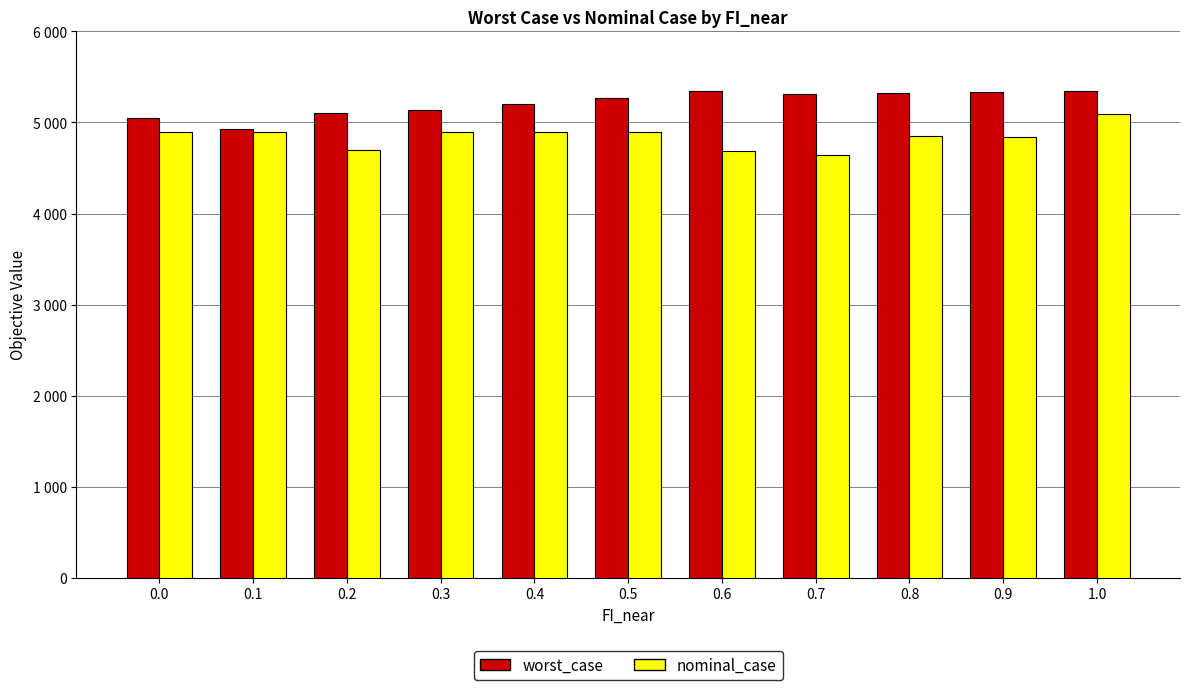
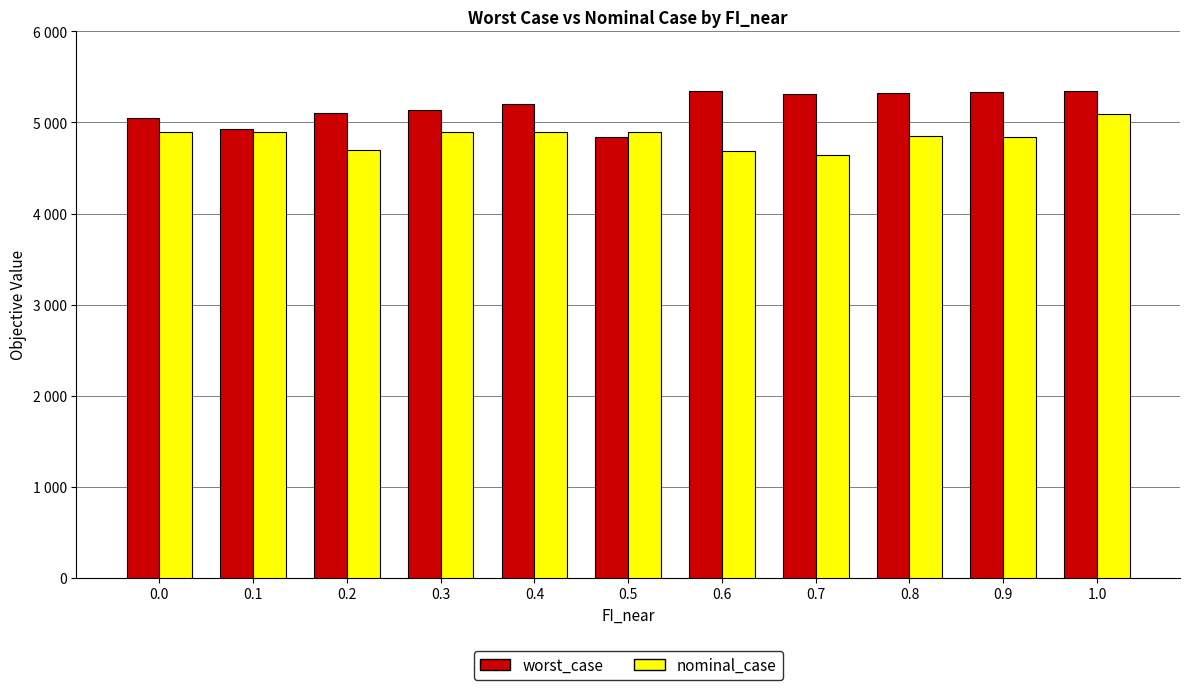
  {
    "worst_case": {
      "0.0": 5000,
      "0.1": 4900,
      "0.2": 5100,
      "0.3": 5100,
      "0.4": 5200,
-     "0.5": 5300,
+     "0.5": 4800,
      "0.6": 5300,
      "0.7": 5300,
      "0.8": 5300,
      "0.9": 5300,
      "1.0": 5300
    },
    "nominal_case": {
      "0.0": 4900,
      "0.1": 4900,
      "0.2": 4700,
      "0.3": 4900,
      "0.4": 4900,
      "0.5": 4900,
      "0.6": 4700,
      "0.7": 4600,
      "0.8": 4900,
      "0.9": 4800,
      "1.0": 5100
    }
  }
